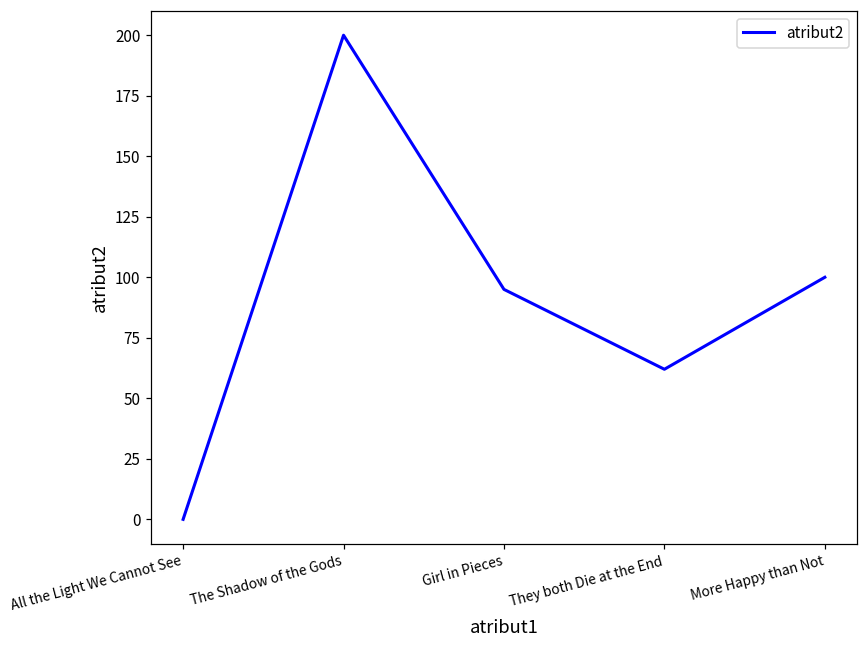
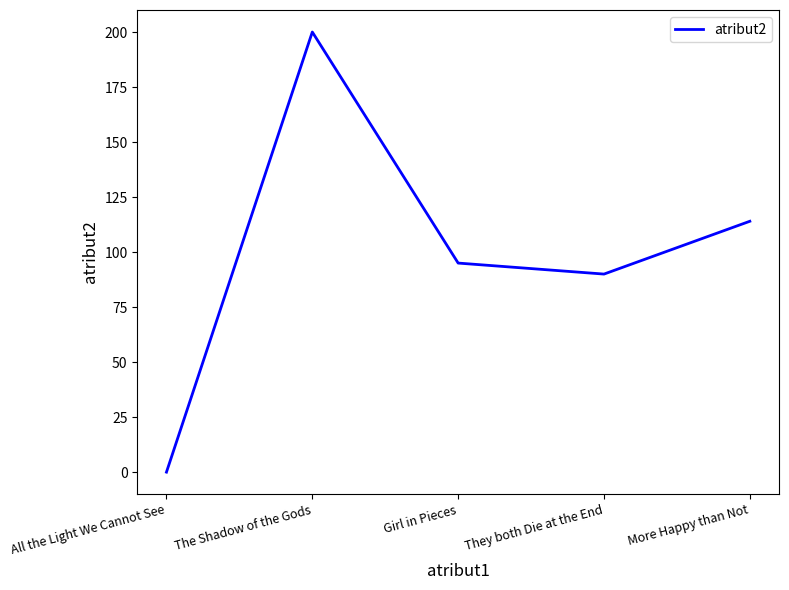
  {
    "All the Light We Cannot See": 0,
    "The Shadow of the Gods": 200,
    "Girl in Pieces": 95,
-   "They both Die at the End": 62,
-   "More Happy than Not": 100
+   "They both Die at the End": 90,
+   "More Happy than Not": 114
  }
